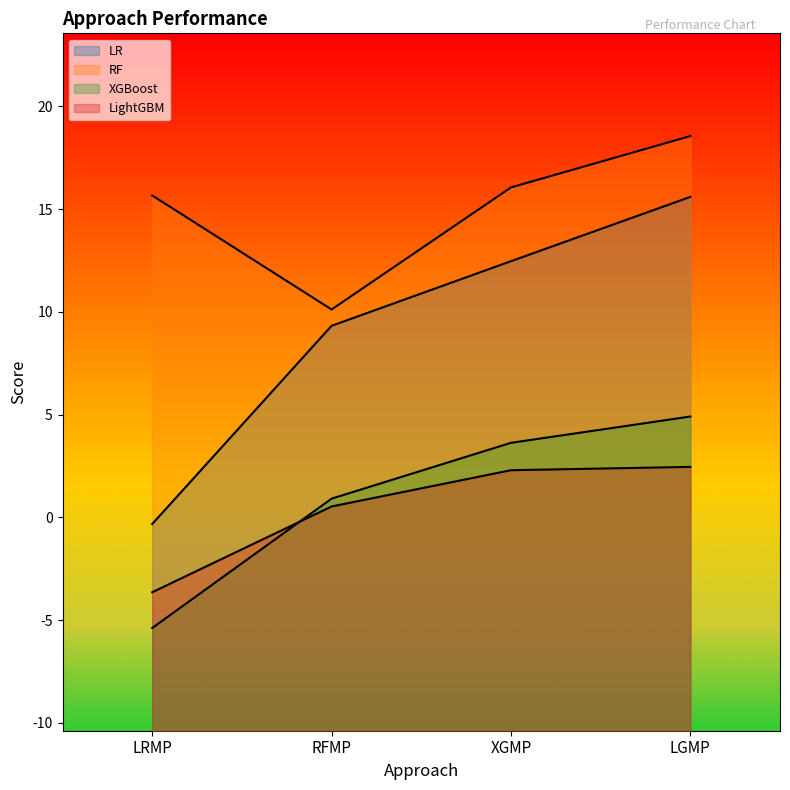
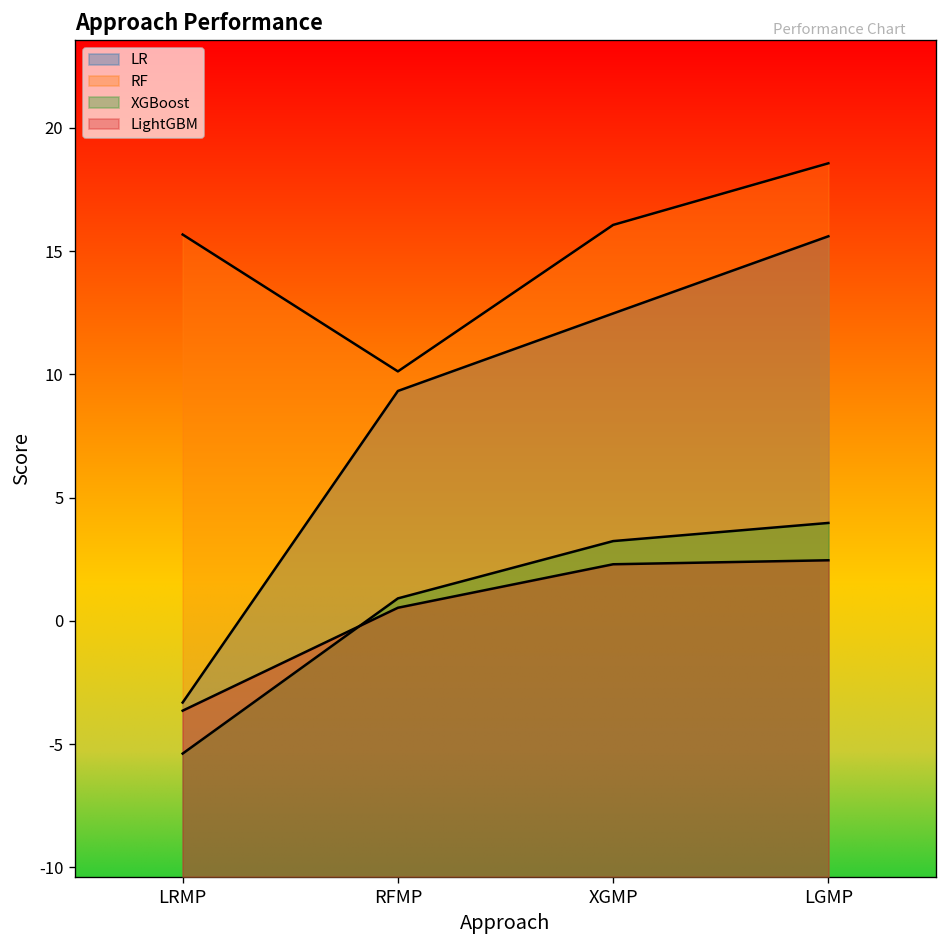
  {
    "LR": {
-     "LRMP": -0.3,
+     "LRMP": -3.3,
      "RFMP": 9.3,
      "XGMP": 12.5,
      "LGMP": 15.6
    },
    "XGBoost": {
      "LRMP": -5.4,
      "RFMP": 0.9,
-     "XGMP": 3.6,
-     "LGMP": 4.9
+     "XGMP": 3.2,
+     "LGMP": 4.0
    }
  }
